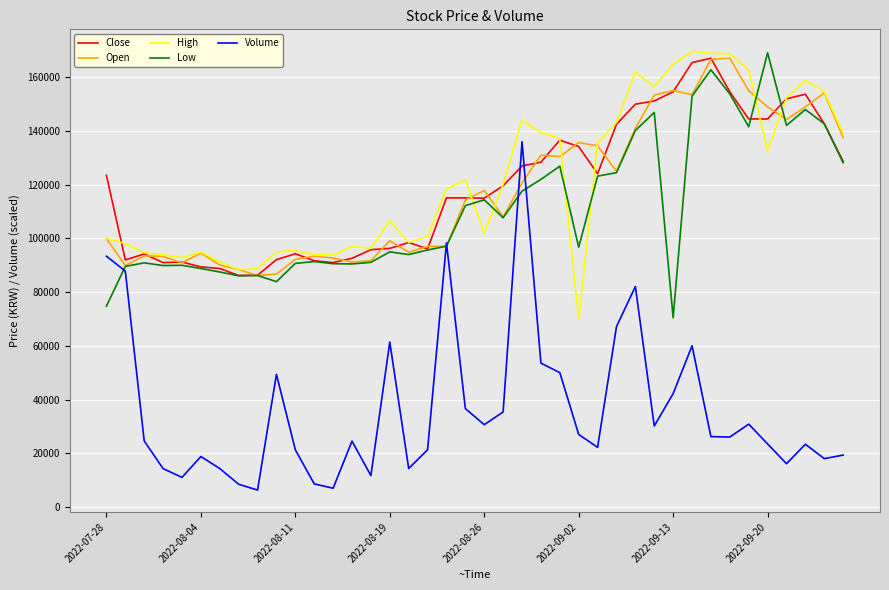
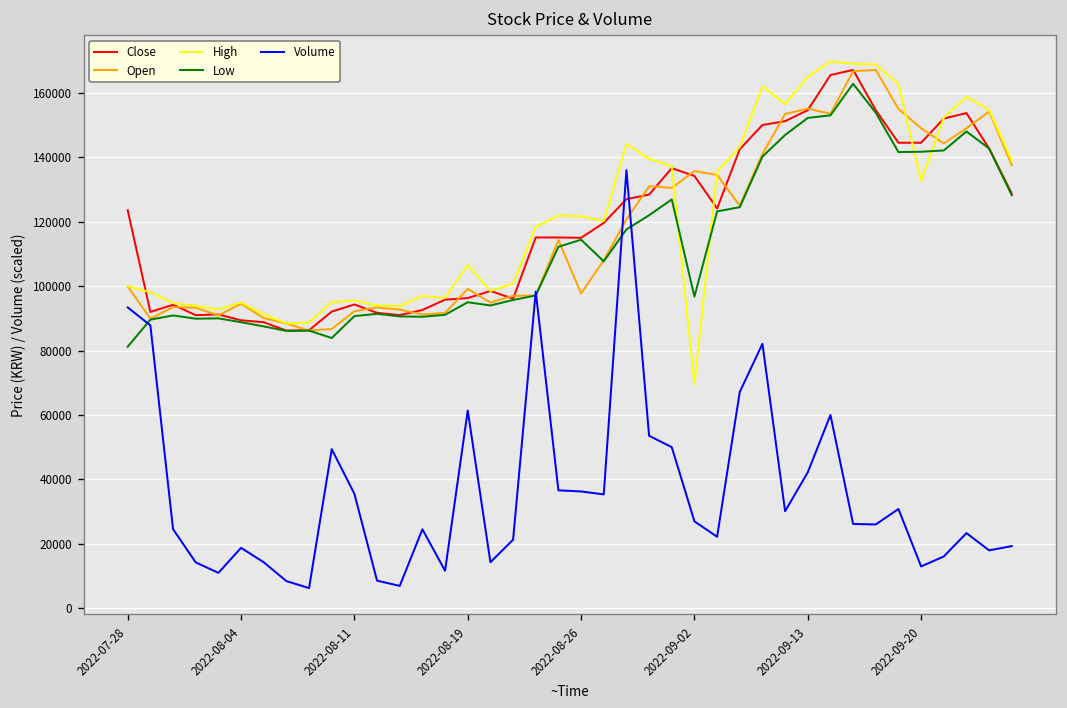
  {
    "Close": {
      "2022-07-28": 124000,
      "2022-08-11": 94000,
      "2022-08-19": 96000,
      "2022-09-02": 134000,
      "2022-09-20": 145000
    },
    "Open": {
      "2022-08-11": 92000,
      "2022-08-19": 99000,
-     "2022-08-26": 118000,
+     "2022-08-26": 98000,
      "2022-09-02": 136000,
      "2022-09-20": 149000
    },
    "High": {
      "2022-08-11": 96000,
      "2022-08-19": 107000,
-     "2022-08-26": 102000,
+     "2022-08-26": 122000,
      "2022-09-02": 70000,
      "2022-09-13": 165000,
      "2022-09-20": 133000
    },
    "Low": {
-     "2022-07-28": 75000,
+     "2022-07-28": 81000,
      "2022-08-11": 91000,
      "2022-08-19": 95000,
      "2022-09-02": 97000,
-     "2022-09-13": 70000,
-     "2022-09-20": 169000
+     "2022-09-13": 152000,
+     "2022-09-20": 142000
    },
    "Volume": {
      "2022-07-28": 93000,
      "2022-08-04": 19000,
-     "2022-08-11": 21000,
+     "2022-08-11": 36000,
      "2022-08-19": 61000,
-     "2022-08-26": 31000,
+     "2022-08-26": 36000,
      "2022-09-02": 27000,
      "2022-09-13": 42000,
-     "2022-09-20": 23000
+     "2022-09-20": 13000
    }
  }
